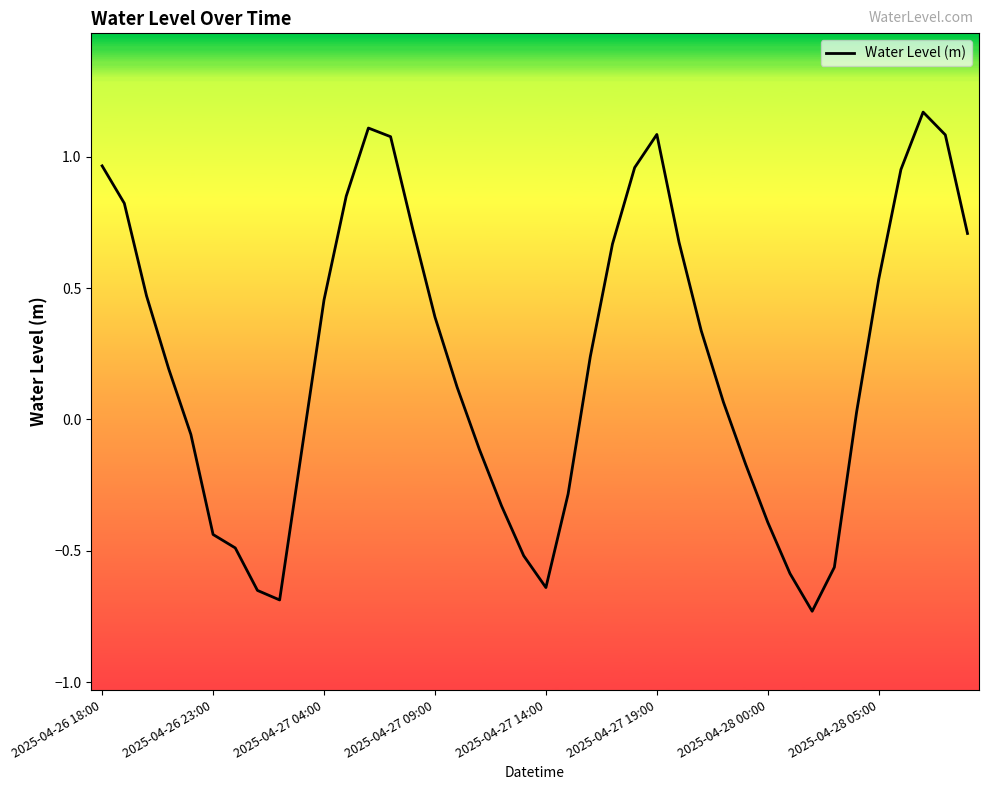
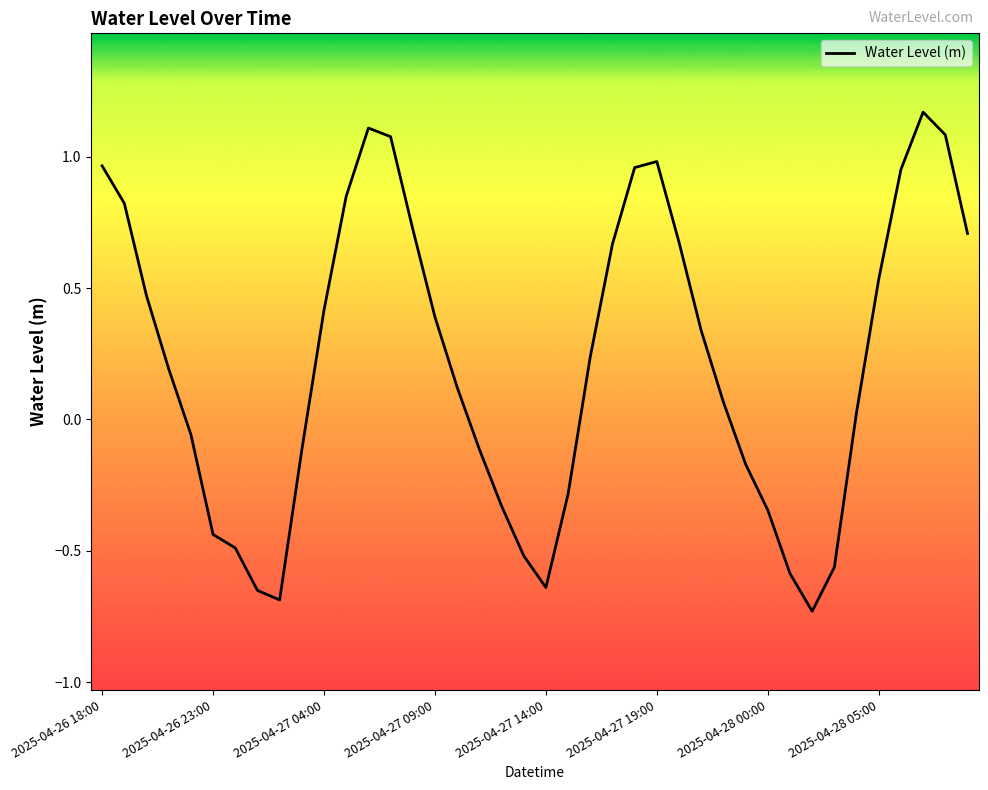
  {
    "2025-04-26 18:00": 0.97,
    "2025-04-26 23:00": -0.44,
-   "2025-04-27 04:00": 0.46,
+   "2025-04-27 04:00": 0.42,
    "2025-04-27 09:00": 0.39,
    "2025-04-27 14:00": -0.64,
-   "2025-04-27 19:00": 1.09,
-   "2025-04-28 00:00": -0.39,
+   "2025-04-27 19:00": 0.98,
+   "2025-04-28 00:00": -0.35,
    "2025-04-28 05:00": 0.53
  }
